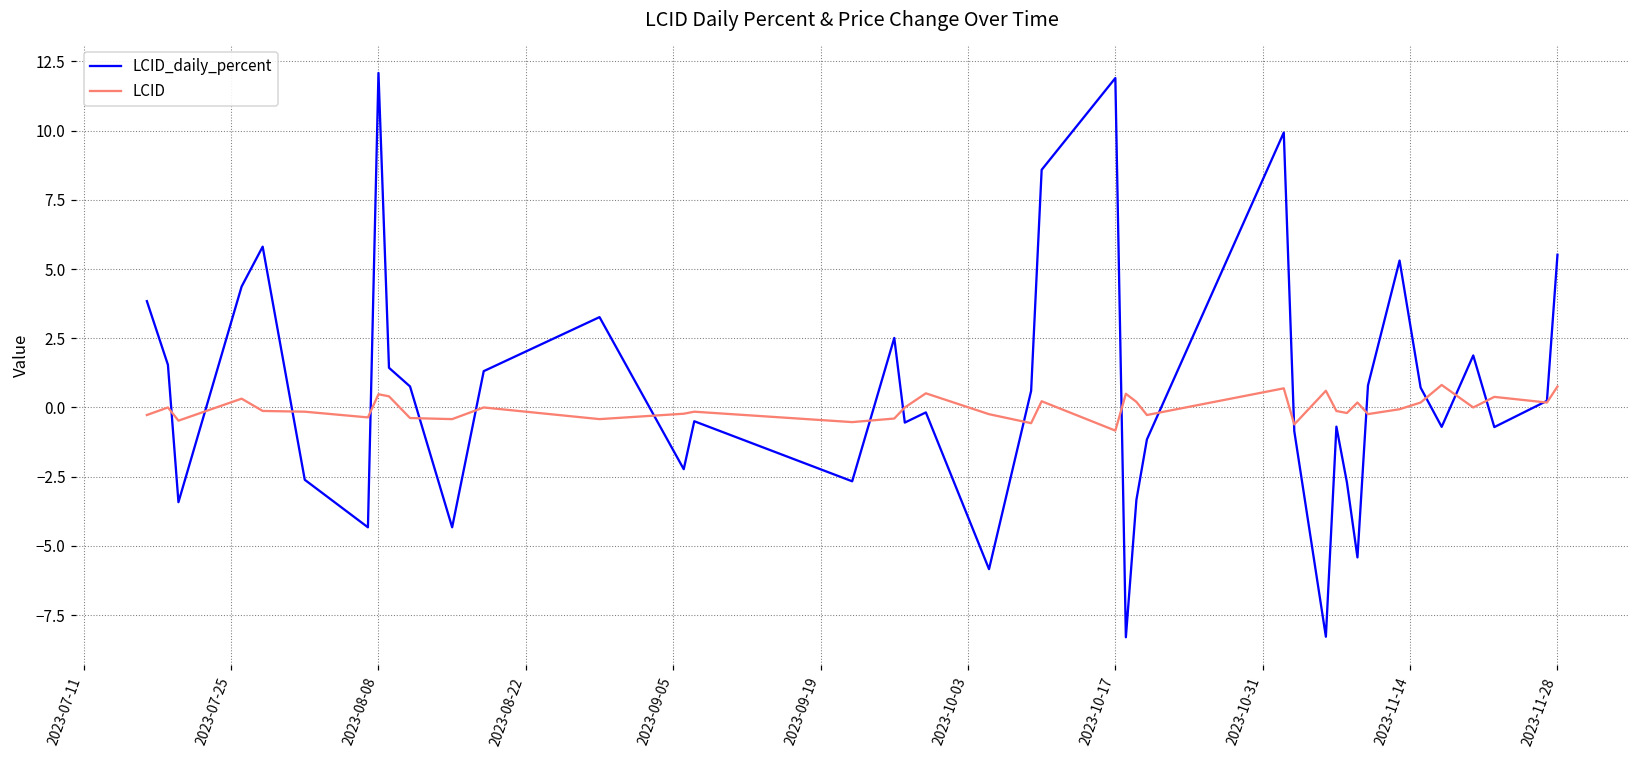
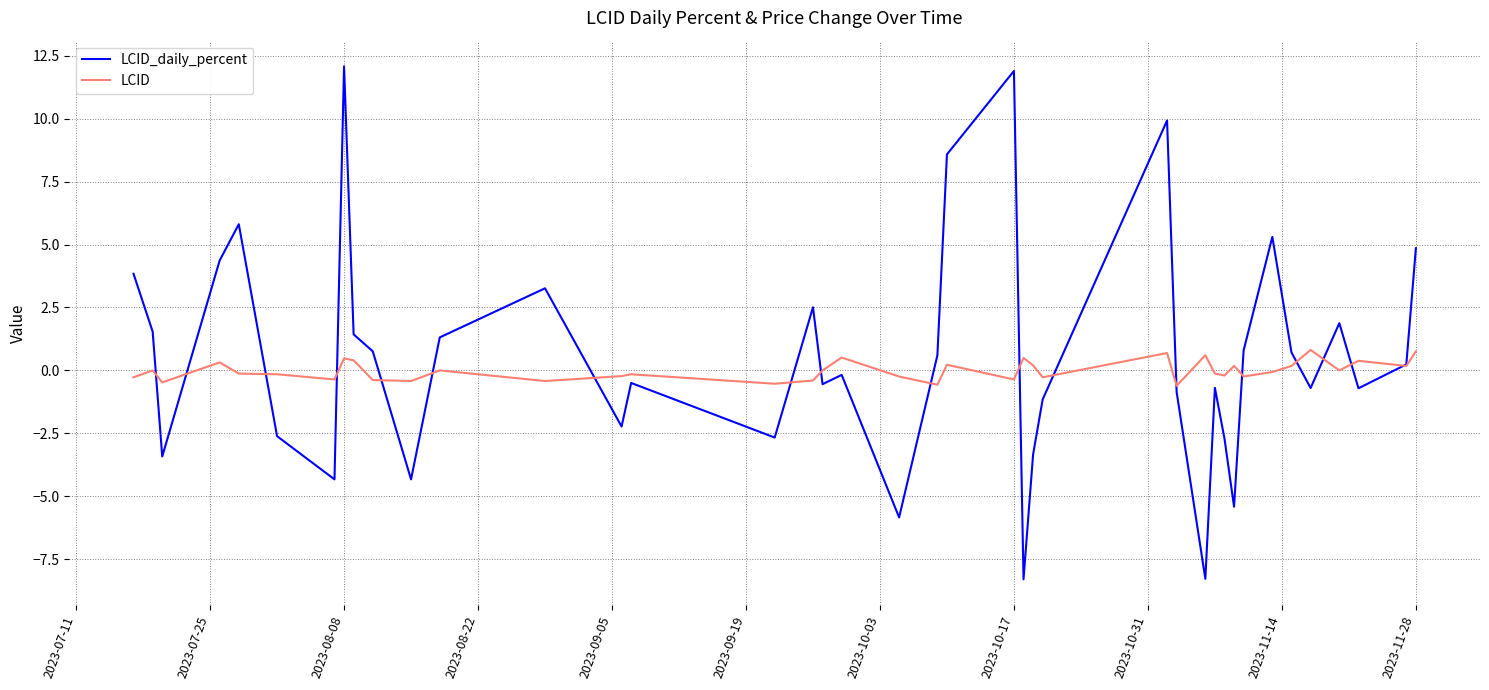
  {
    "LCID_daily_percent": {
      "2023-08-08": 12.1,
      "2023-10-17": 11.9,
-     "2023-11-28": 5.5
+     "2023-11-28": 4.9
    },
    "LCID": {
      "2023-08-08": 0.5,
-     "2023-10-17": -0.8,
+     "2023-10-17": -0.4,
      "2023-11-28": 0.8
    }
  }
